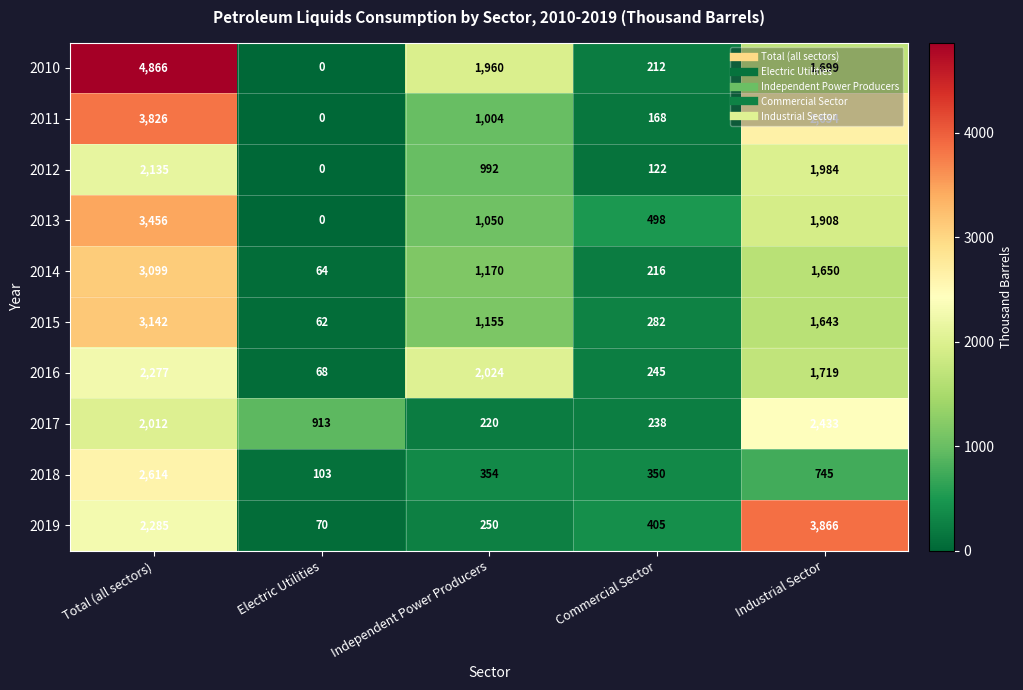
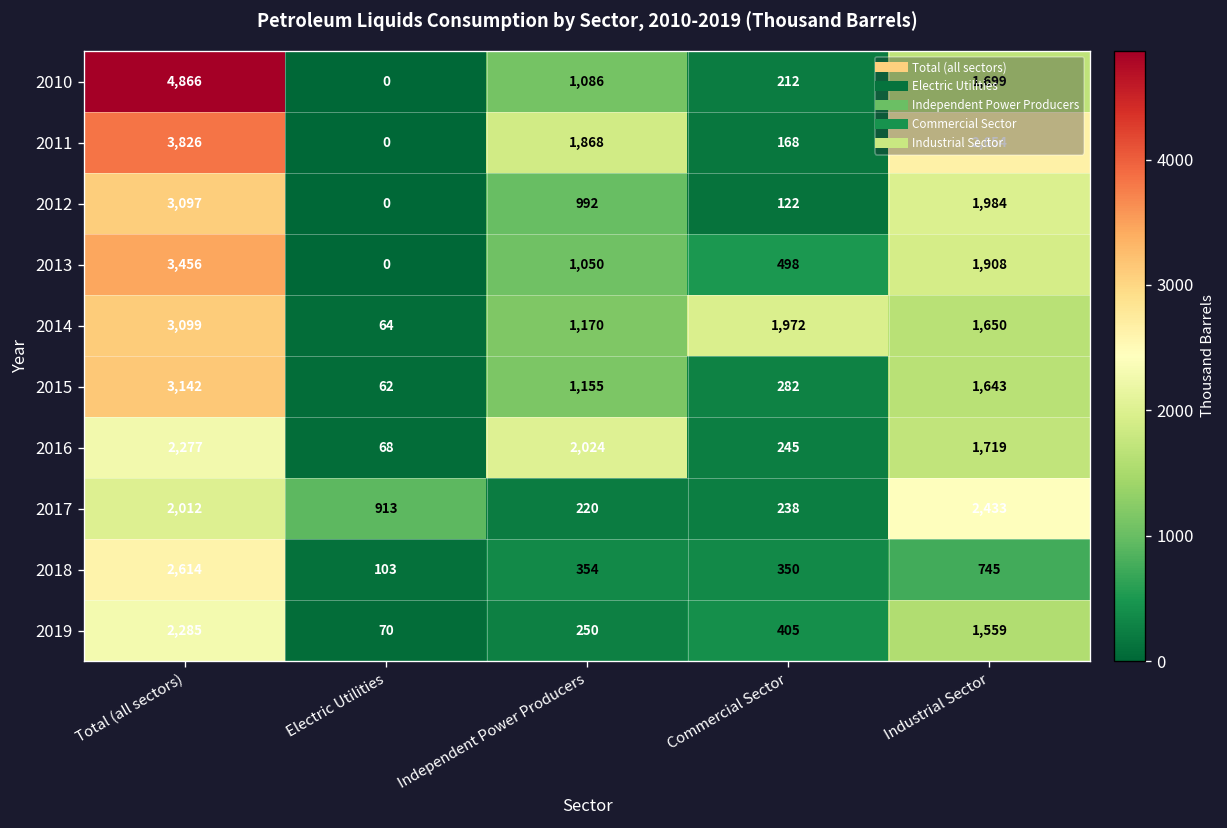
  {
    "2010": {
      "Total (all sectors)": "4,866",
      "Electric Utilities": "0",
-     "Independent Power Producers": "1,960",
+     "Independent Power Producers": "1,086",
      "Commercial Sector": "212"
    },
    "2011": {
      "Total (all sectors)": "3,826",
      "Electric Utilities": "0",
-     "Independent Power Producers": "1,004",
+     "Independent Power Producers": "1,868",
      "Commercial Sector": "168"
    },
    "2012": {
-     "Total (all sectors)": "2,135",
+     "Total (all sectors)": "3,097",
      "Electric Utilities": "0",
      "Independent Power Producers": "992",
      "Commercial Sector": "122",
      "Industrial Sector": "1,984"
    },
    "2013": {
      "Total (all sectors)": "3,456",
      "Electric Utilities": "0",
      "Independent Power Producers": "1,050",
      "Commercial Sector": "498",
      "Industrial Sector": "1,908"
    },
    "2014": {
      "Total (all sectors)": "3,099",
      "Electric Utilities": "64",
      "Independent Power Producers": "1,170",
-     "Commercial Sector": "216",
+     "Commercial Sector": "1,972",
      "Industrial Sector": "1,650"
    },
    "2015": {
      "Total (all sectors)": "3,142",
      "Electric Utilities": "62",
      "Independent Power Producers": "1,155",
      "Commercial Sector": "282",
      "Industrial Sector": "1,643"
    },
    "2016": {
      "Total (all sectors)": "2,277",
      "Electric Utilities": "68",
      "Independent Power Producers": "2,024",
      "Commercial Sector": "245",
      "Industrial Sector": "1,719"
    },
    "2017": {
      "Total (all sectors)": "2,012",
      "Electric Utilities": "913",
      "Independent Power Producers": "220",
      "Commercial Sector": "238",
      "Industrial Sector": "2,433"
    },
    "2018": {
      "Total (all sectors)": "2,614",
      "Electric Utilities": "103",
      "Independent Power Producers": "354",
      "Commercial Sector": "350",
      "Industrial Sector": "745"
    },
    "2019": {
      "Total (all sectors)": "2,285",
      "Electric Utilities": "70",
      "Independent Power Producers": "250",
      "Commercial Sector": "405",
-     "Industrial Sector": "3,866"
+     "Industrial Sector": "1,559"
    }
  }
